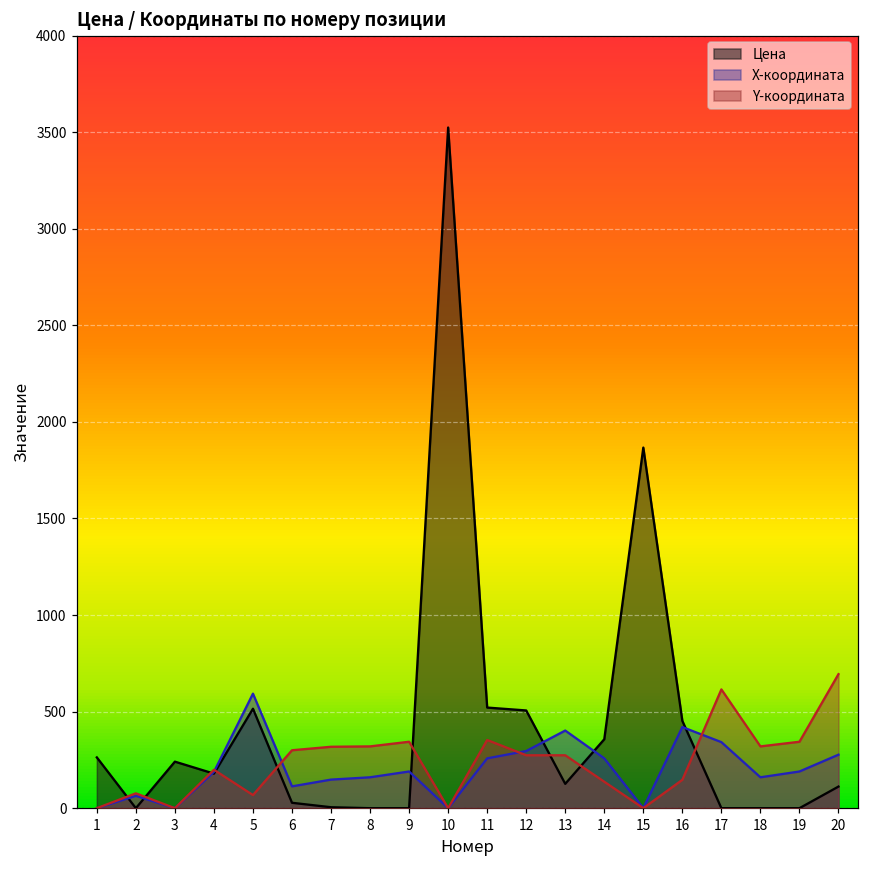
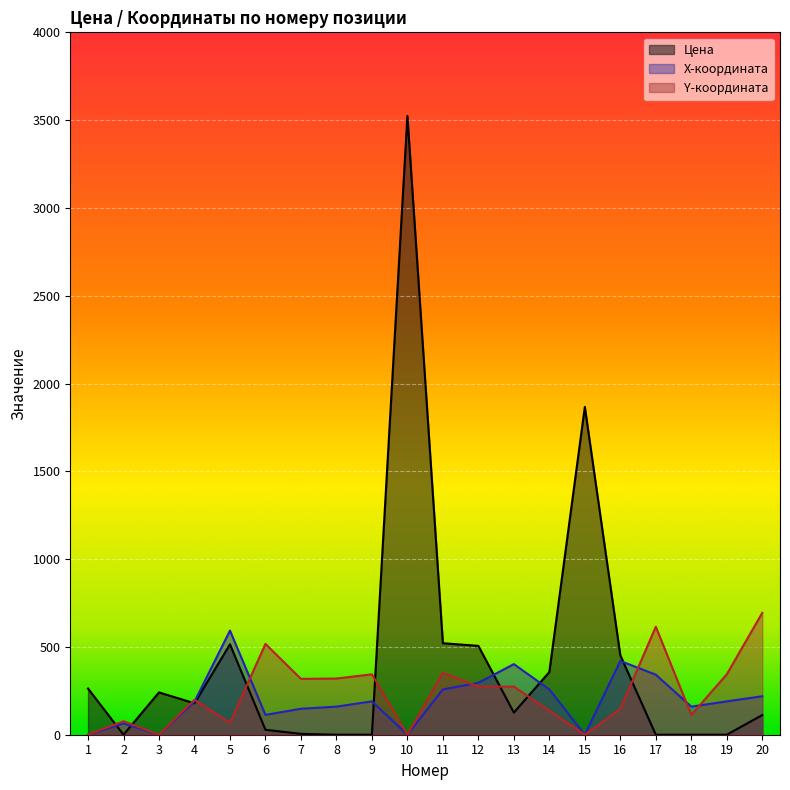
  {
    "Цена": {
      "1": 260,
      "2": 0,
      "3": 240,
      "5": 520,
      "6": 30,
      "7": 10,
      "8": 0,
      "9": 0,
      "10": 3520,
      "11": 520,
      "12": 510,
      "13": 130,
      "14": 360,
      "15": 1870,
      "16": 450,
      "17": 0,
      "18": 0,
      "19": 0,
      "20": 110
    },
    "X-координата": {
      "5": 590,
      "6": 110,
      "7": 150,
      "8": 160,
      "9": 190,
      "11": 260,
      "12": 300,
      "13": 400,
      "14": 260,
      "16": 420,
      "17": 340,
      "18": 160,
      "19": 190,
-     "20": 280
+     "20": 220
    },
    "Y-координата": {
      "5": 70,
-     "6": 300,
+     "6": 520,
      "7": 320,
      "8": 320,
      "9": 340,
      "11": 350,
      "12": 270,
      "13": 270,
      "14": 140,
      "16": 150,
      "17": 620,
-     "18": 320,
+     "18": 110,
      "19": 340,
      "20": 690
    }
  }
